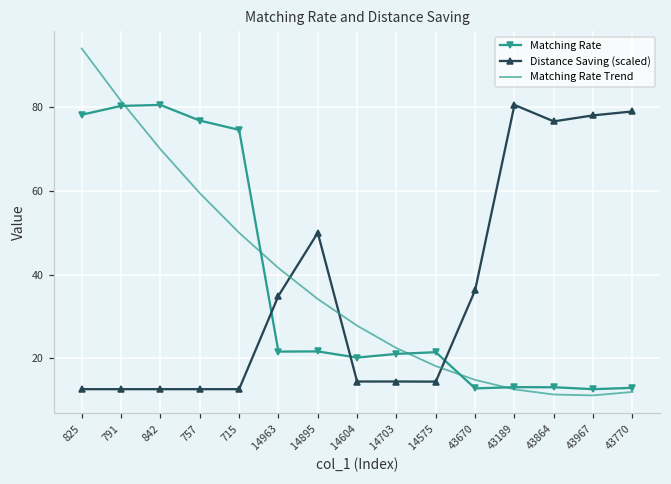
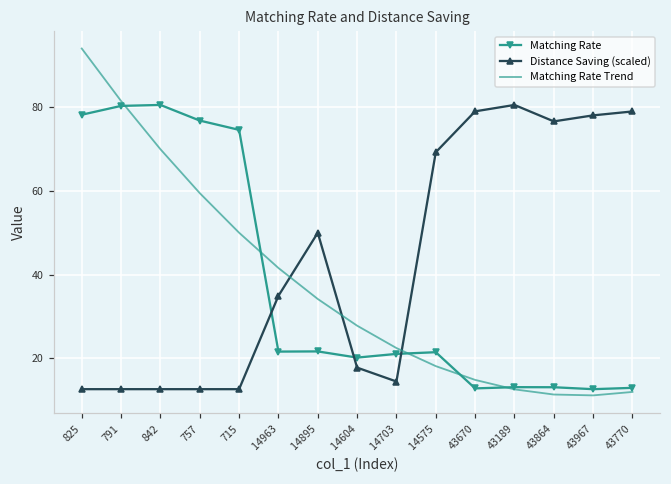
  {
    "Distance Saving (scaled)": {
      "825": 13,
      "791": 13,
      "842": 13,
      "757": 13,
      "715": 13,
      "14963": 35,
      "14895": 50,
-     "14604": 14,
+     "14604": 18,
      "14703": 14,
-     "14575": 14,
-     "43670": 36,
+     "14575": 69,
+     "43670": 79,
      "43189": 81,
      "43864": 77,
      "43967": 78,
      "43770": 79
    }
  }
